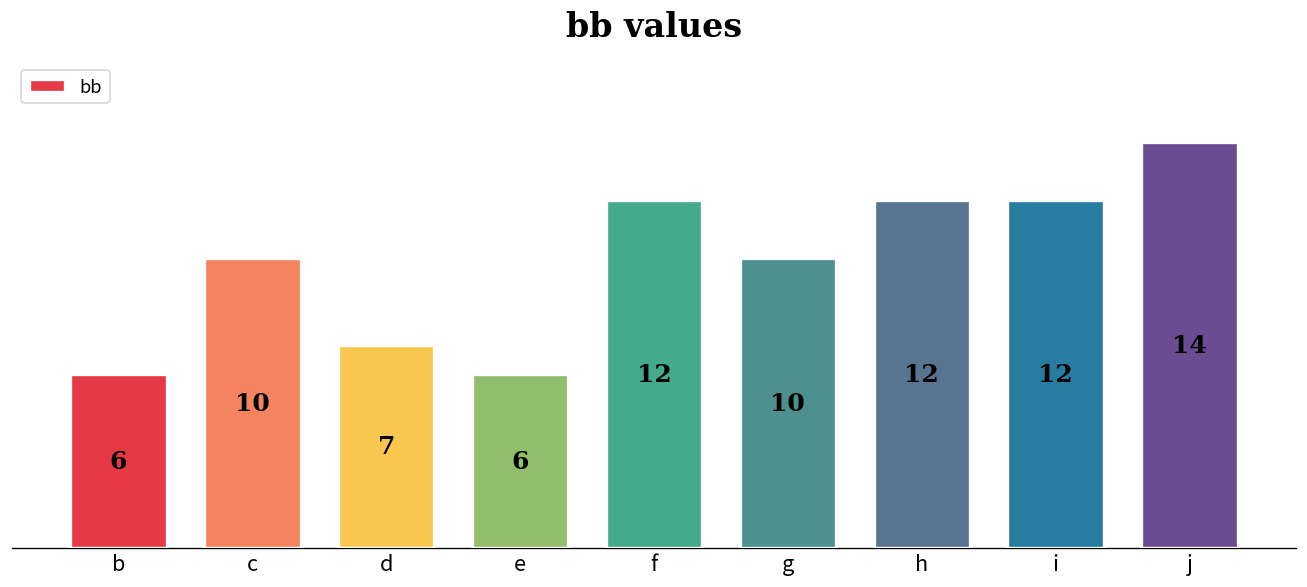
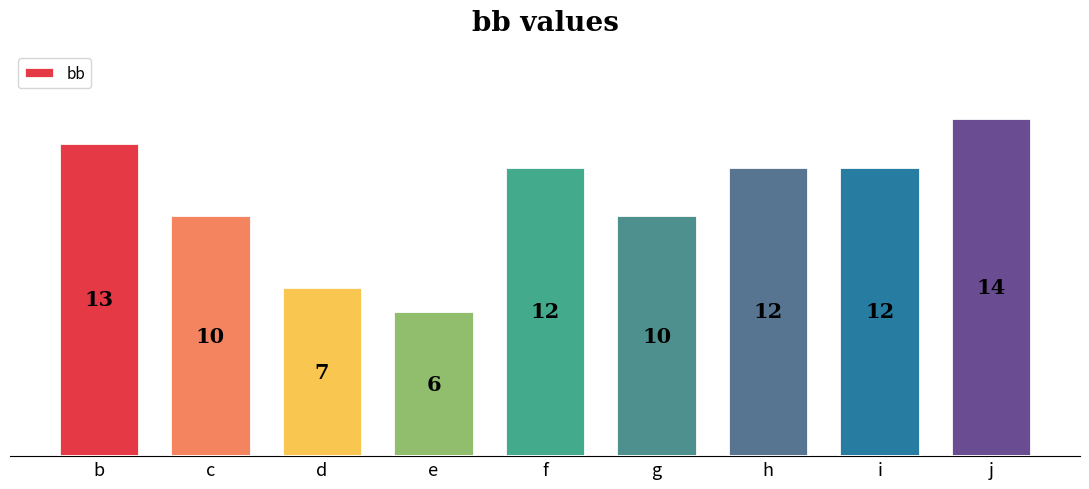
  {
-   "b": 6,
+   "b": 13,
    "c": 10,
    "d": 7,
    "e": 6,
    "f": 12,
    "g": 10,
    "h": 12,
    "i": 12,
    "j": 14
  }
